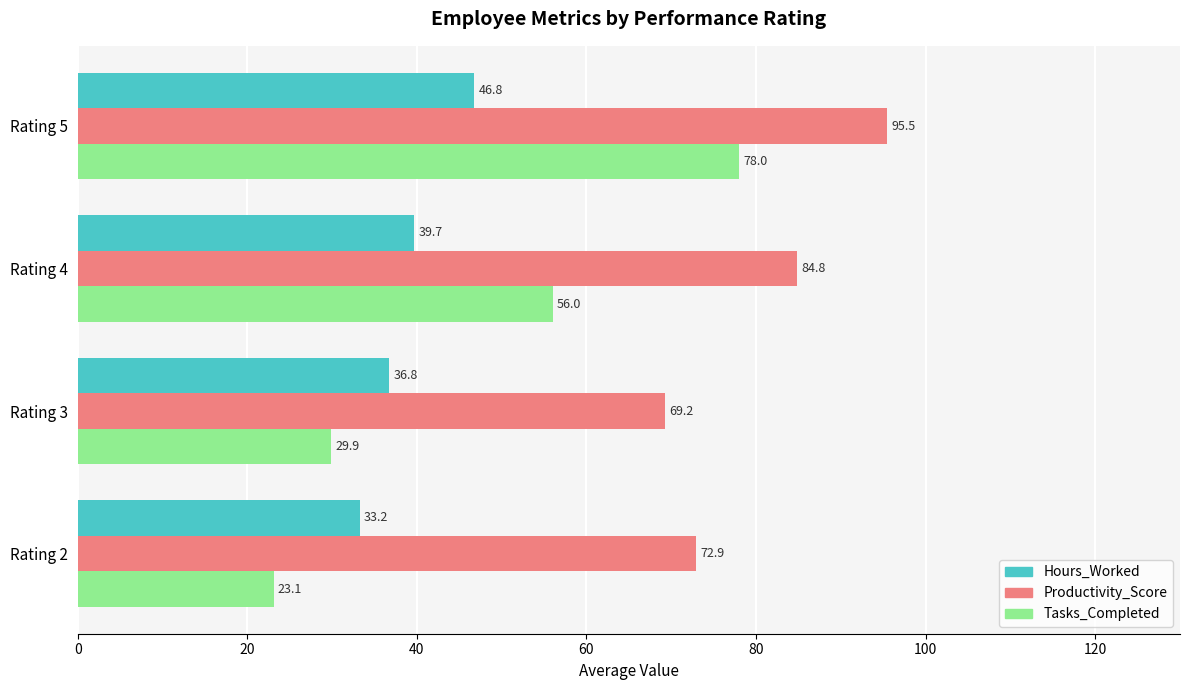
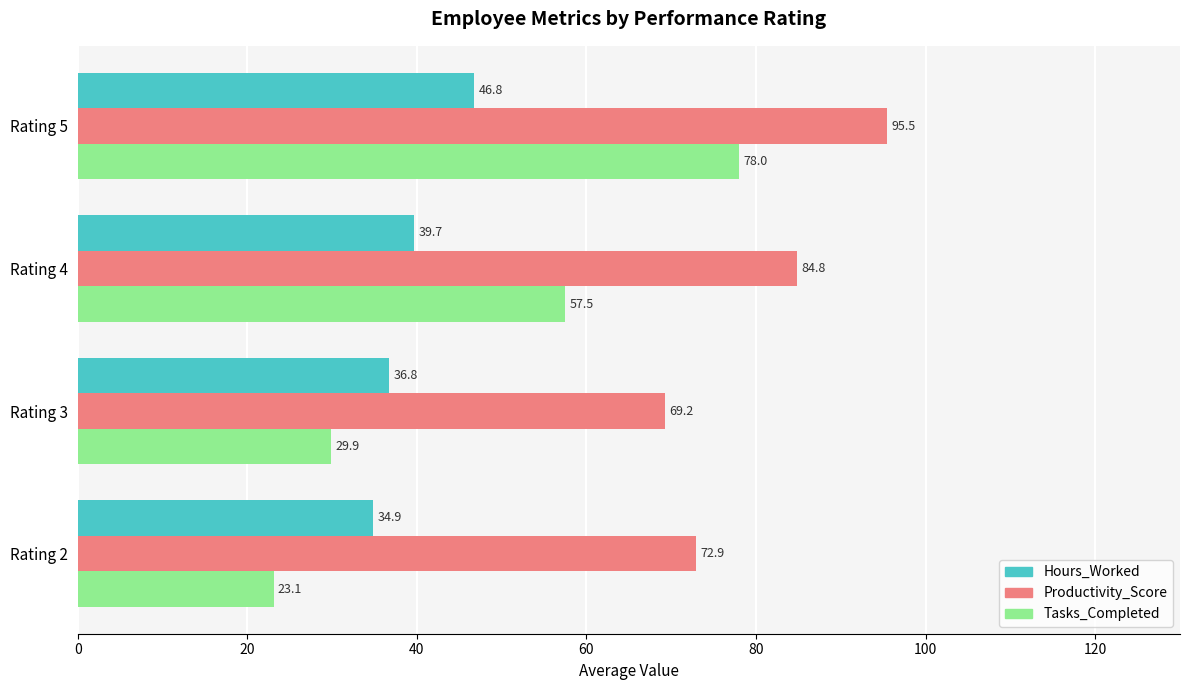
  {
    "Hours_Worked": {
      "Rating 5": 46.8,
      "Rating 4": 39.7,
      "Rating 3": 36.8,
-     "Rating 2": 33.2
+     "Rating 2": 34.9
    },
    "Productivity_Score": {
      "Rating 5": 95.5,
      "Rating 4": 84.8,
      "Rating 3": 69.2,
      "Rating 2": 72.9
    },
    "Tasks_Completed": {
      "Rating 5": 78.0,
-     "Rating 4": 56.0,
+     "Rating 4": 57.5,
      "Rating 3": 29.9,
      "Rating 2": 23.1
    }
  }
